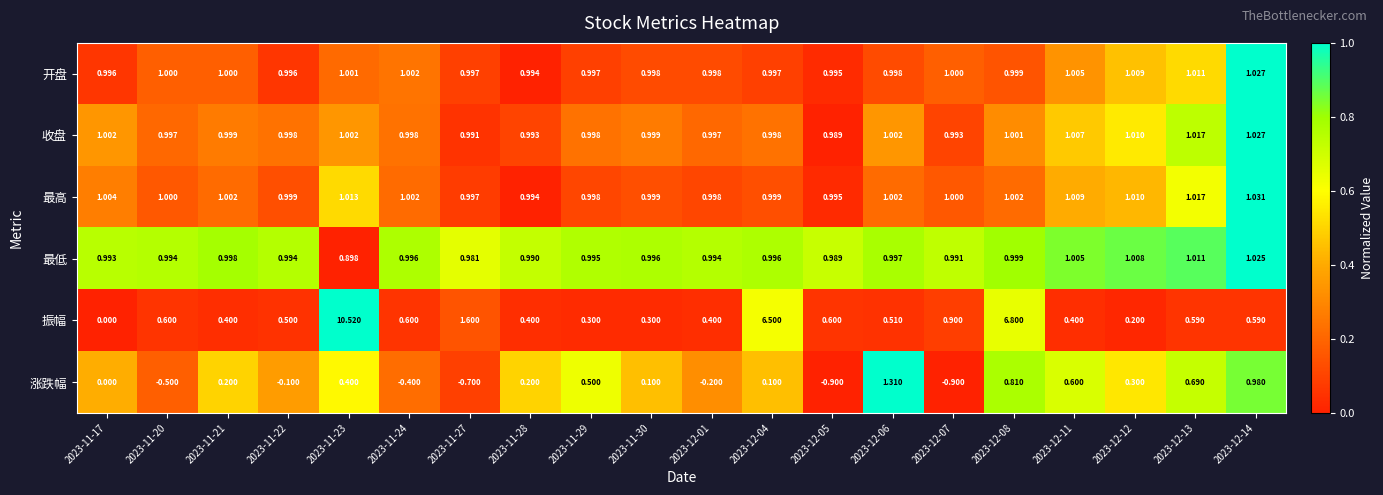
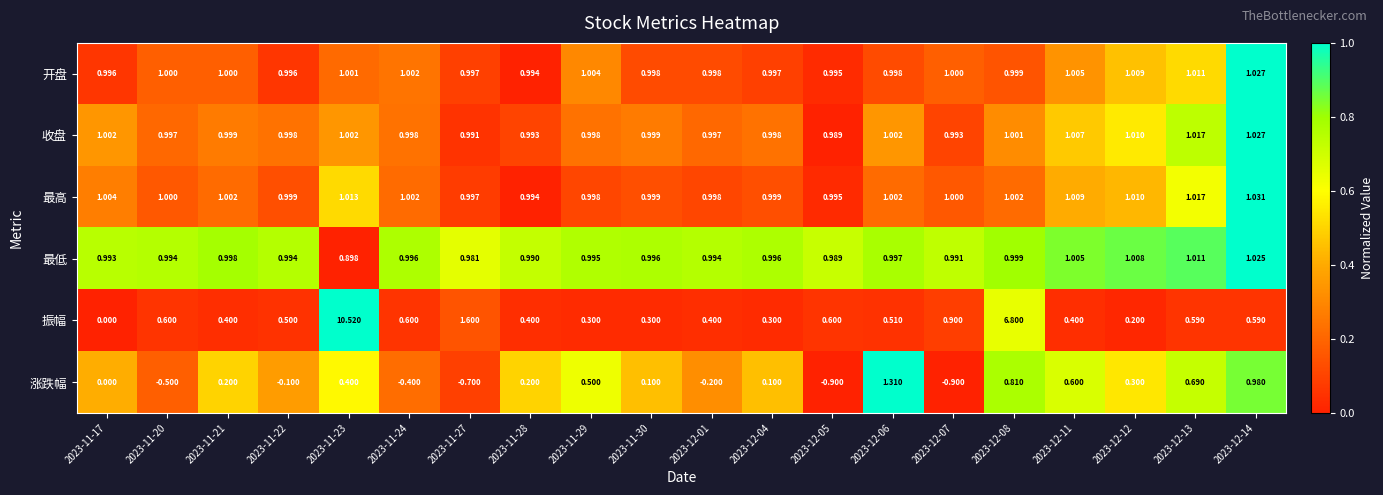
  {
    "开盘": {
      "2023-11-17": 0.996,
      "2023-11-20": 1.000,
      "2023-11-21": 1.000,
      "2023-11-22": 0.996,
      "2023-11-23": 1.001,
      "2023-11-24": 1.002,
      "2023-11-27": 0.997,
      "2023-11-28": 0.994,
-     "2023-11-29": 0.997,
+     "2023-11-29": 1.004,
      "2023-11-30": 0.998,
      "2023-12-01": 0.998,
      "2023-12-04": 0.997,
      "2023-12-05": 0.995,
      "2023-12-06": 0.998,
      "2023-12-07": 1.000,
      "2023-12-08": 0.999,
      "2023-12-11": 1.005,
      "2023-12-12": 1.009,
      "2023-12-13": 1.011,
      "2023-12-14": 1.027
    },
    "收盘": {
      "2023-11-17": 1.002,
      "2023-11-20": 0.997,
      "2023-11-21": 0.999,
      "2023-11-22": 0.998,
      "2023-11-23": 1.002,
      "2023-11-24": 0.998,
      "2023-11-27": 0.991,
      "2023-11-28": 0.993,
      "2023-11-29": 0.998,
      "2023-11-30": 0.999,
      "2023-12-01": 0.997,
      "2023-12-04": 0.998,
      "2023-12-05": 0.989,
      "2023-12-06": 1.002,
      "2023-12-07": 0.993,
      "2023-12-08": 1.001,
      "2023-12-11": 1.007,
      "2023-12-12": 1.010,
      "2023-12-13": 1.017,
      "2023-12-14": 1.027
    },
    "最高": {
      "2023-11-17": 1.004,
      "2023-11-20": 1.000,
      "2023-11-21": 1.002,
      "2023-11-22": 0.999,
      "2023-11-23": 1.013,
      "2023-11-24": 1.002,
      "2023-11-27": 0.997,
      "2023-11-28": 0.994,
      "2023-11-29": 0.998,
      "2023-11-30": 0.999,
      "2023-12-01": 0.998,
      "2023-12-04": 0.999,
      "2023-12-05": 0.995,
      "2023-12-06": 1.002,
      "2023-12-07": 1.000,
      "2023-12-08": 1.002,
      "2023-12-11": 1.009,
      "2023-12-12": 1.010,
      "2023-12-13": 1.017,
      "2023-12-14": 1.031
    },
    "最低": {
      "2023-11-17": 0.993,
      "2023-11-20": 0.994,
      "2023-11-21": 0.998,
      "2023-11-22": 0.994,
      "2023-11-23": 0.898,
      "2023-11-24": 0.996,
      "2023-11-27": 0.981,
      "2023-11-28": 0.990,
      "2023-11-29": 0.995,
      "2023-11-30": 0.996,
      "2023-12-01": 0.994,
      "2023-12-04": 0.996,
      "2023-12-05": 0.989,
      "2023-12-06": 0.997,
      "2023-12-07": 0.991,
      "2023-12-08": 0.999,
      "2023-12-11": 1.005,
      "2023-12-12": 1.008,
      "2023-12-13": 1.011,
      "2023-12-14": 1.025
    },
    "振幅": {
      "2023-11-17": 0.000,
      "2023-11-20": 0.600,
      "2023-11-21": 0.400,
      "2023-11-22": 0.500,
      "2023-11-23": 10.520,
      "2023-11-24": 0.600,
      "2023-11-27": 1.600,
      "2023-11-28": 0.400,
      "2023-11-29": 0.300,
      "2023-11-30": 0.300,
      "2023-12-01": 0.400,
-     "2023-12-04": 6.500,
+     "2023-12-04": 0.300,
      "2023-12-05": 0.600,
      "2023-12-06": 0.510,
      "2023-12-07": 0.900,
      "2023-12-08": 6.800,
      "2023-12-11": 0.400,
      "2023-12-12": 0.200,
      "2023-12-13": 0.590,
      "2023-12-14": 0.590
    },
    "涨跌幅": {
      "2023-11-17": 0.000,
      "2023-11-20": -0.500,
      "2023-11-21": 0.200,
      "2023-11-22": -0.100,
      "2023-11-23": 0.400,
      "2023-11-24": -0.400,
      "2023-11-27": -0.700,
      "2023-11-28": 0.200,
      "2023-11-29": 0.500,
      "2023-11-30": 0.100,
      "2023-12-01": -0.200,
      "2023-12-04": 0.100,
      "2023-12-05": -0.900,
      "2023-12-06": 1.310,
      "2023-12-07": -0.900,
      "2023-12-08": 0.810,
      "2023-12-11": 0.600,
      "2023-12-12": 0.300,
      "2023-12-13": 0.690,
      "2023-12-14": 0.980
    }
  }
